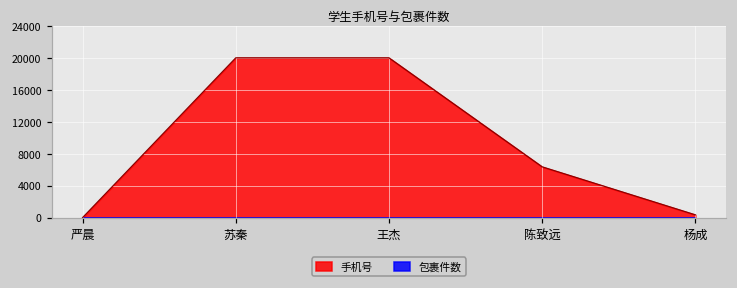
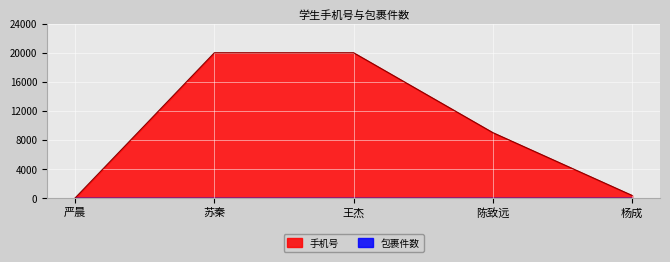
  {
    "手机号": {
      "苏秦": 20000,
      "王杰": 20000,
-     "陈致远": 6000
+     "陈致远": 9000
    },
    "包裹件数": {
      "苏秦": 0,
      "王杰": 0,
      "陈致远": 0
    }
  }
